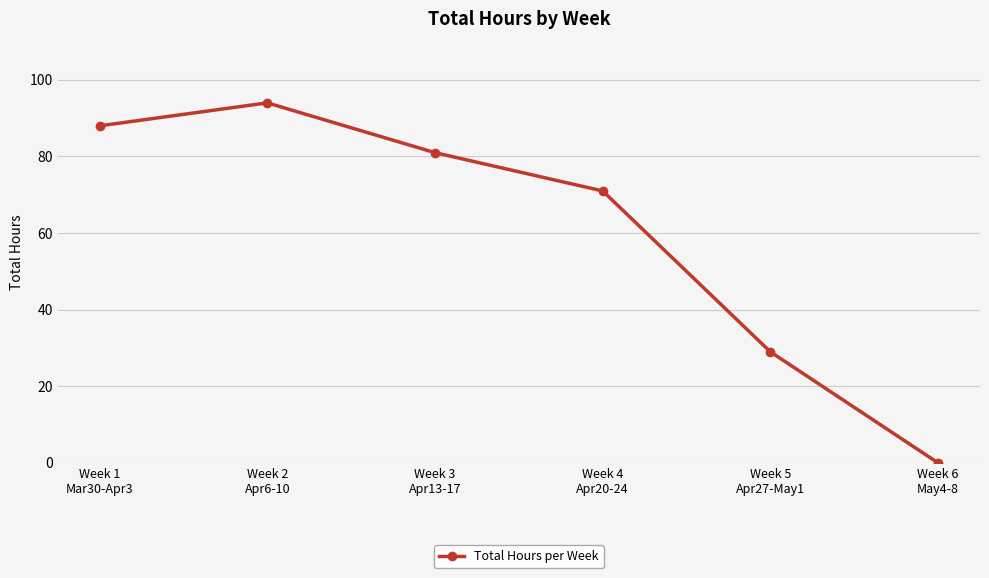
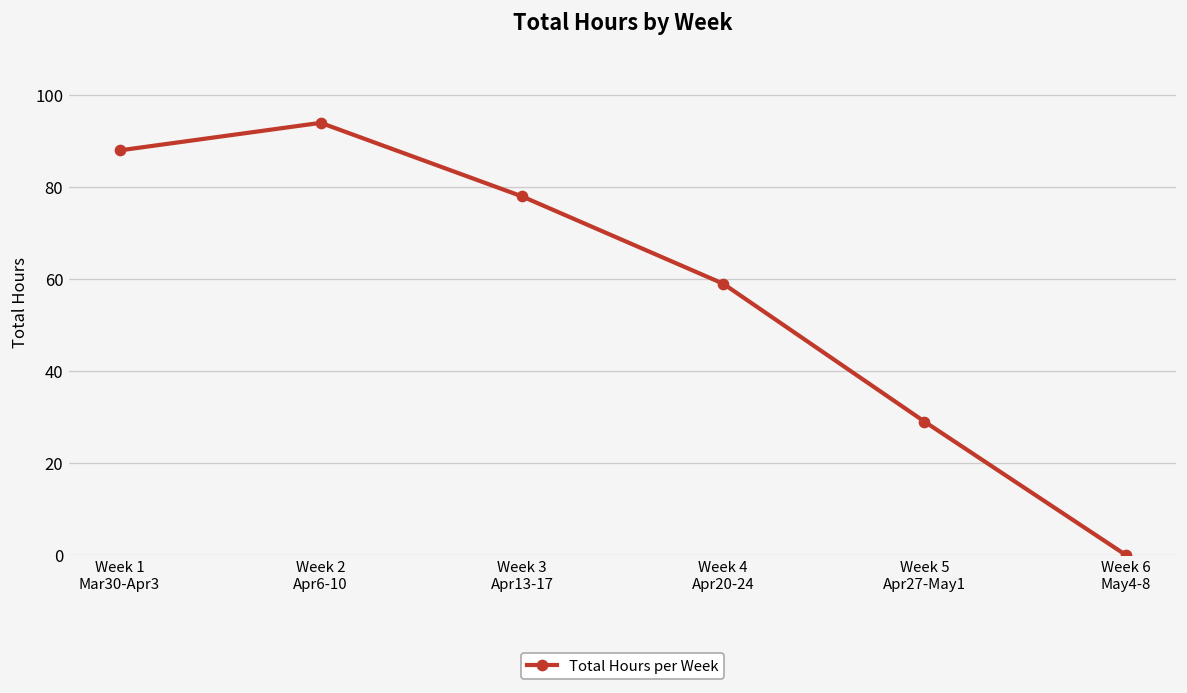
  {
    "Week 1 Mar30-Apr3": 88,
    "Week 2 Apr6-10": 94,
-   "Week 3 Apr13-17": 81,
-   "Week 4 Apr20-24": 71,
+   "Week 3 Apr13-17": 78,
+   "Week 4 Apr20-24": 59,
    "Week 5 Apr27-May1": 29,
    "Week 6 May4-8": 0
  }
